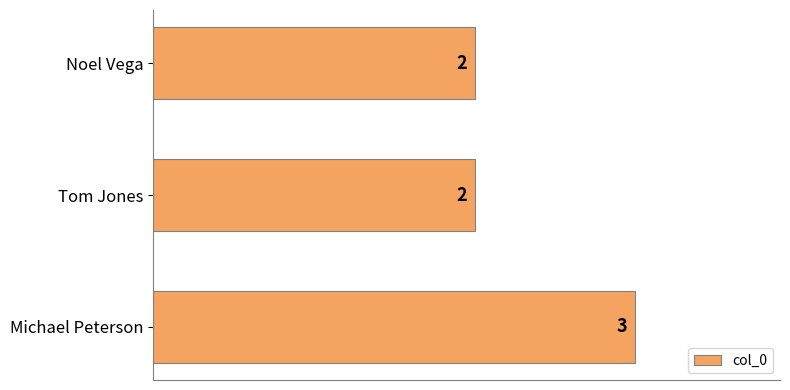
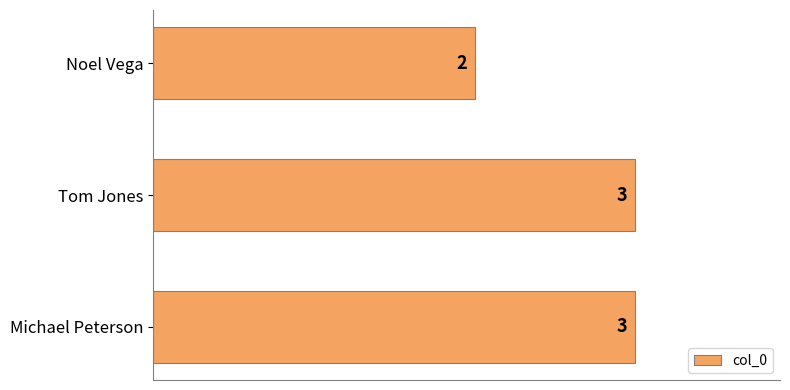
  {
    "Noel Vega": 2,
-   "Tom Jones": 2,
+   "Tom Jones": 3,
    "Michael Peterson": 3
  }
